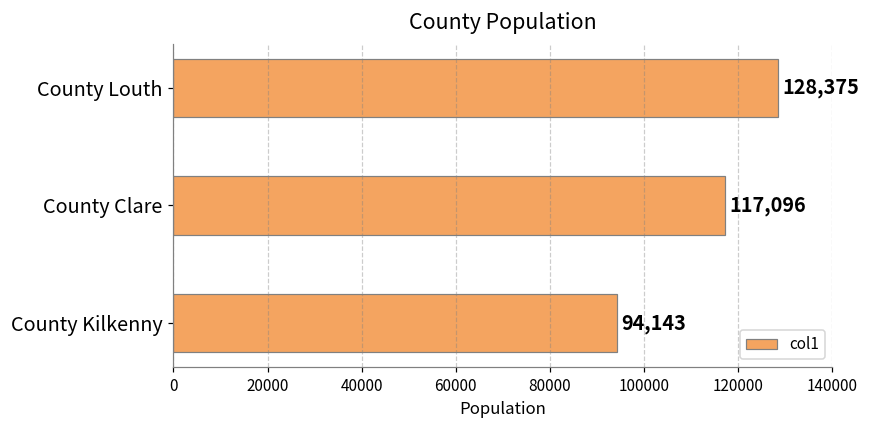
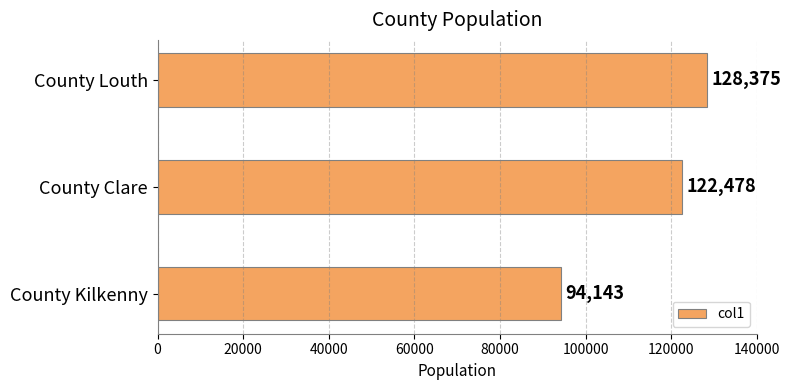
  {
    "County Louth": "128,375",
-   "County Clare": "117,096",
+   "County Clare": "122,478",
    "County Kilkenny": "94,143"
  }
